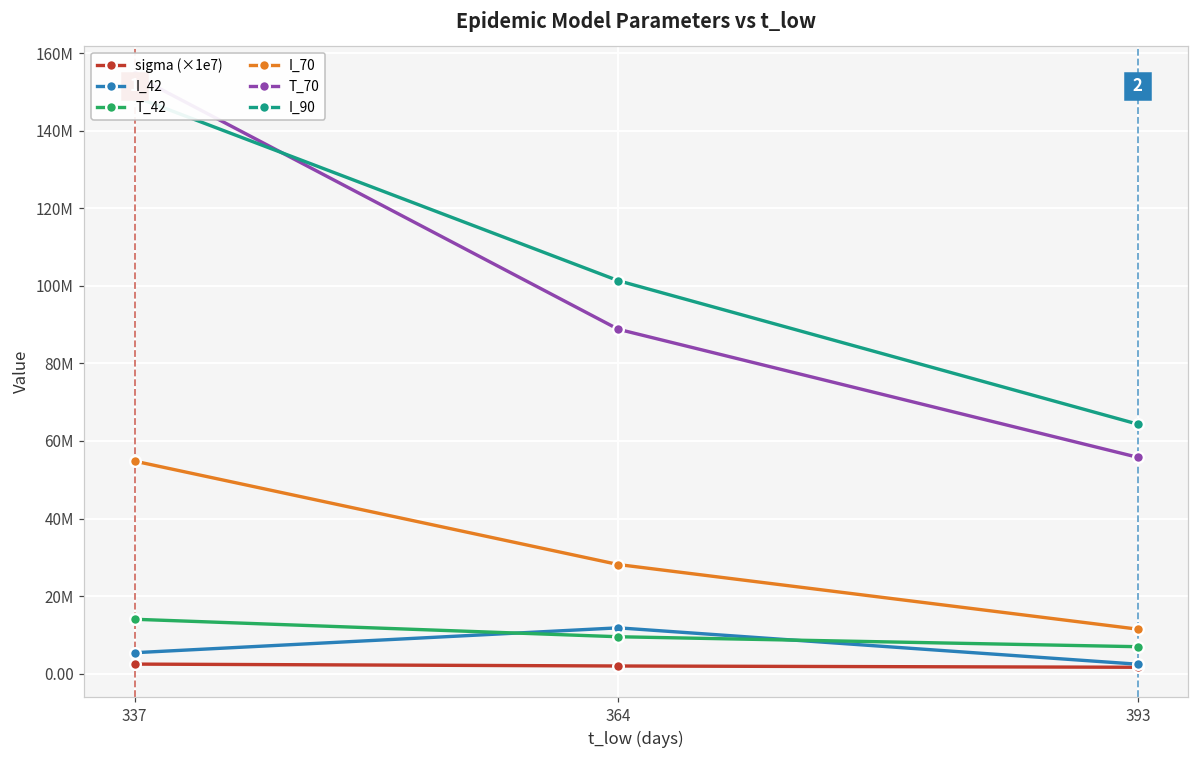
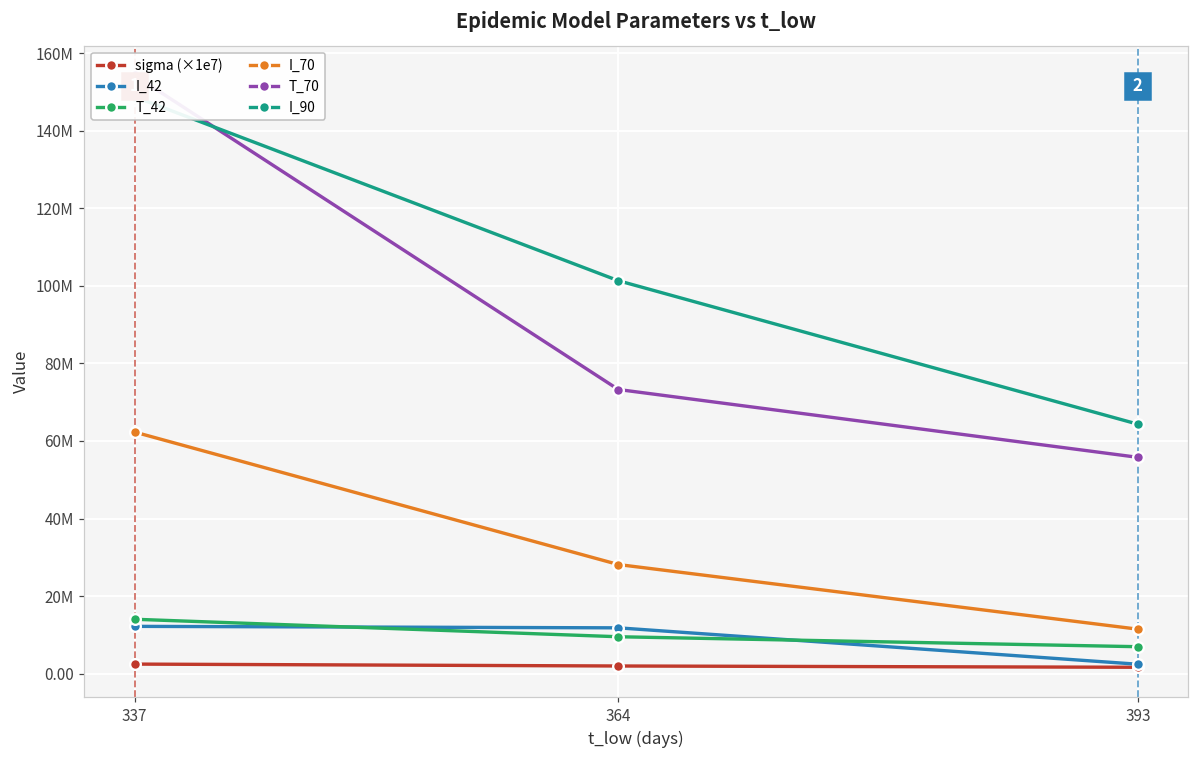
  {
    "sigma (×1e7)": {
      "337": 2000000,
      "364": 2000000,
      "393": 2000000
    },
    "I_42": {
-     "337": 5000000,
+     "337": 12000000,
      "364": 12000000,
      "393": 2000000
    },
    "I_70": {
-     "337": 55000000,
+     "337": 62000000,
      "364": 28000000,
      "393": 11000000
    },
    "T_70": {
-     "364": 89000000,
+     "364": 73000000,
      "393": 56000000
    }
  }
